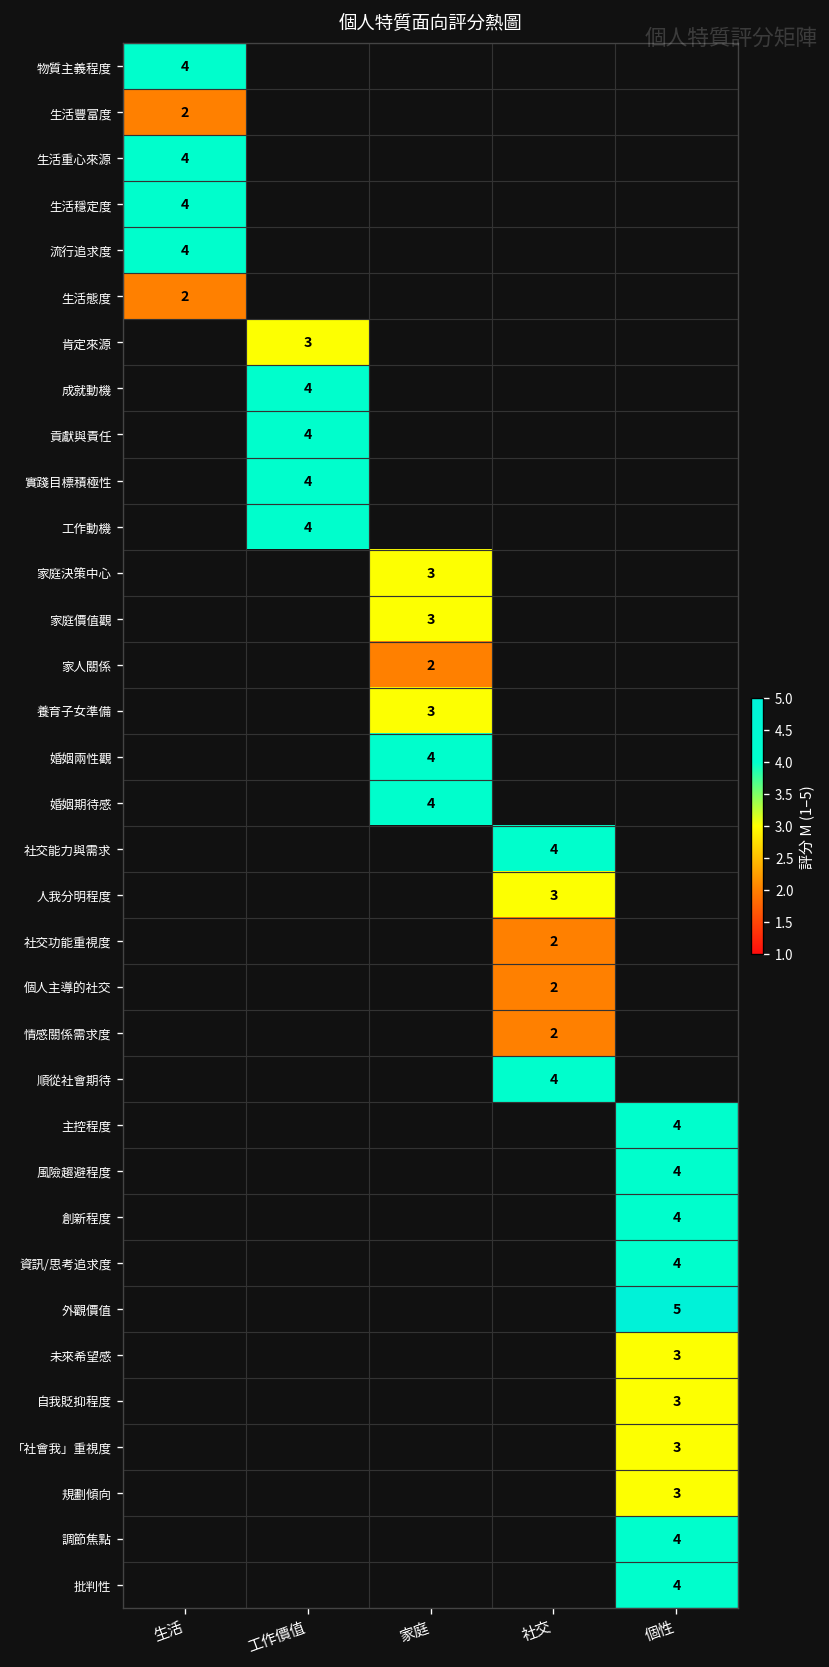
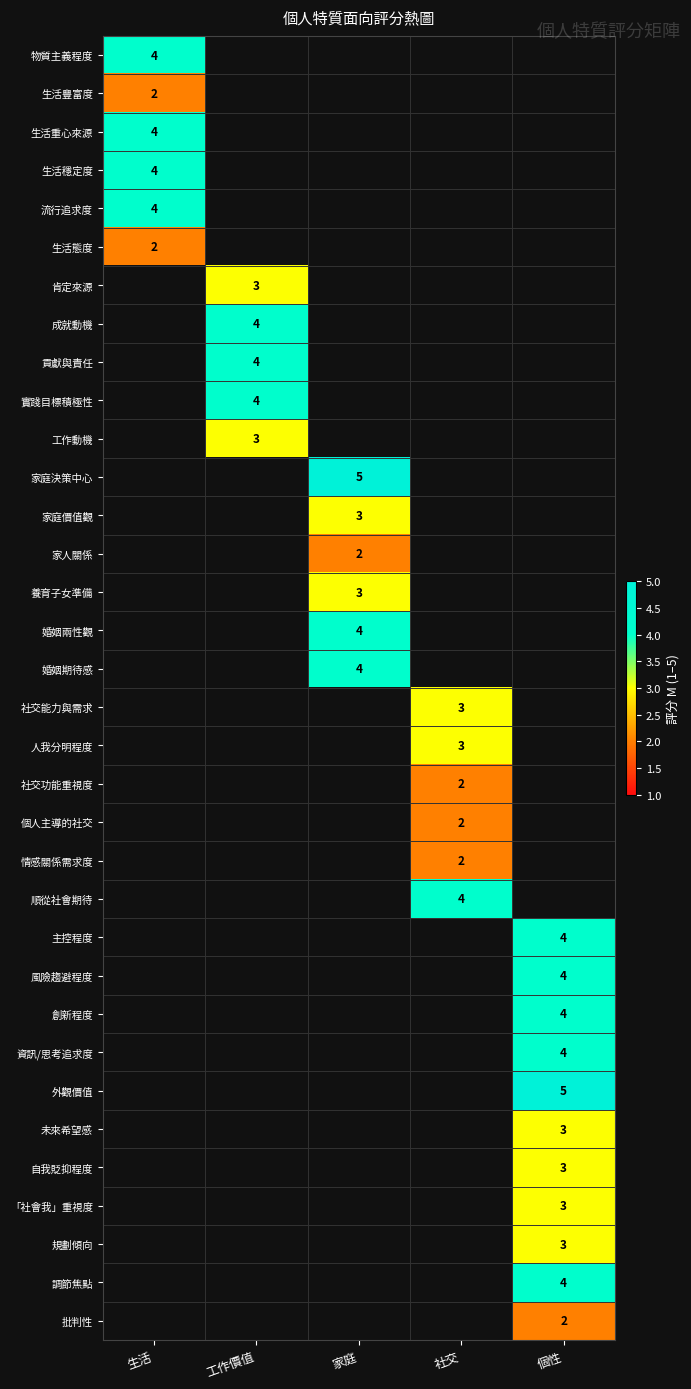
  {
    "物質主義程度": {
      "生活": 4
    },
    "生活豐富度": {
      "生活": 2
    },
    "生活重心來源": {
      "生活": 4
    },
    "生活穩定度": {
      "生活": 4
    },
    "流行追求度": {
      "生活": 4
    },
    "生活態度": {
      "生活": 2
    },
    "肯定來源": {
      "工作價值": 3
    },
    "成就動機": {
      "工作價值": 4
    },
    "貢獻與責任": {
      "工作價值": 4
    },
    "實踐目標積極性": {
      "工作價值": 4
    },
    "工作動機": {
-     "工作價值": 4
+     "工作價值": 3
    },
    "家庭決策中心": {
-     "家庭": 3
+     "家庭": 5
    },
    "家庭價值觀": {
      "家庭": 3
    },
    "家人關係": {
      "家庭": 2
    },
    "養育子女準備": {
      "家庭": 3
    },
    "婚姻兩性觀": {
      "家庭": 4
    },
    "婚姻期待感": {
      "家庭": 4
    },
    "社交能力與需求": {
-     "社交": 4
+     "社交": 3
    },
    "人我分明程度": {
      "社交": 3
    },
    "社交功能重視度": {
      "社交": 2
    },
    "個人主導的社交": {
      "社交": 2
    },
    "情感關係需求度": {
      "社交": 2
    },
    "順從社會期待": {
      "社交": 4
    },
    "主控程度": {
      "個性": 4
    },
    "風險趨避程度": {
      "個性": 4
    },
    "創新程度": {
      "個性": 4
    },
    "資訊/思考追求度": {
      "個性": 4
    },
    "外觀價值": {
      "個性": 5
    },
    "未來希望感": {
      "個性": 3
    },
    "自我貶抑程度": {
      "個性": 3
    },
    "「社會我」重視度": {
      "個性": 3
    },
    "規劃傾向": {
      "個性": 3
    },
    "調節焦點": {
      "個性": 4
    },
    "批判性": {
-     "個性": 4
+     "個性": 2
    }
  }
